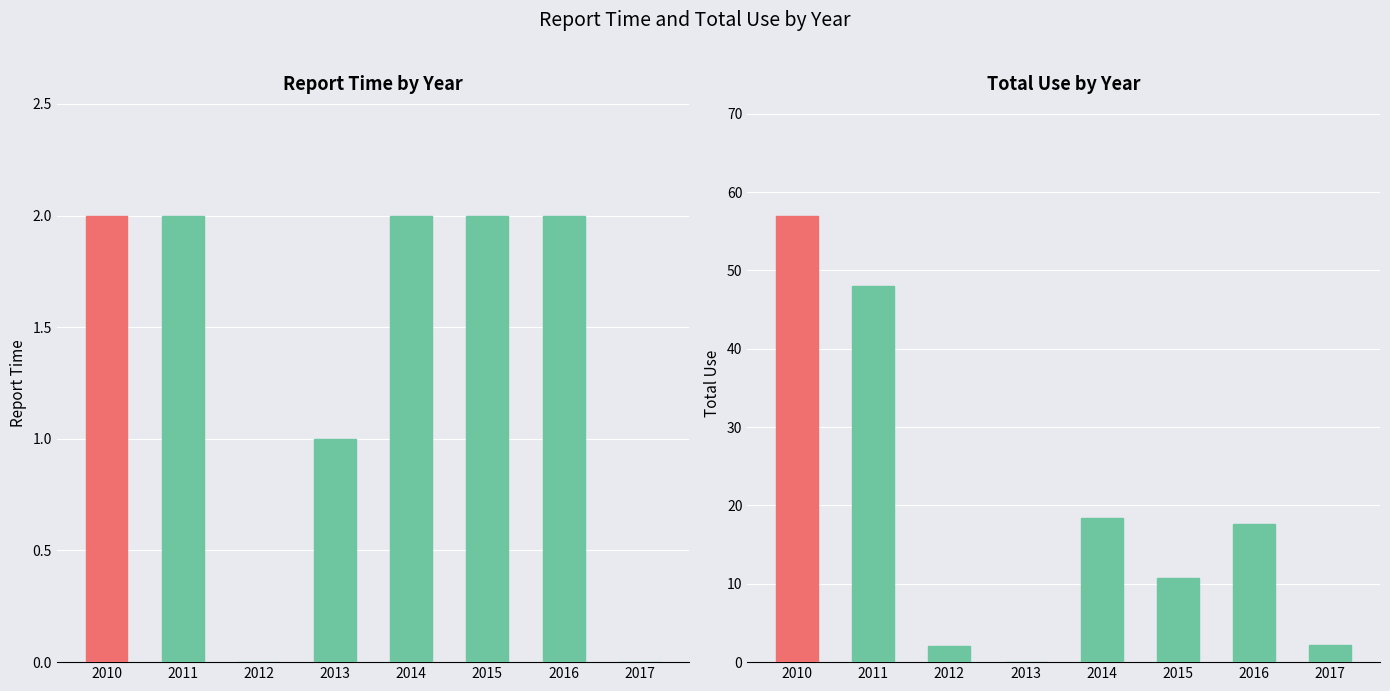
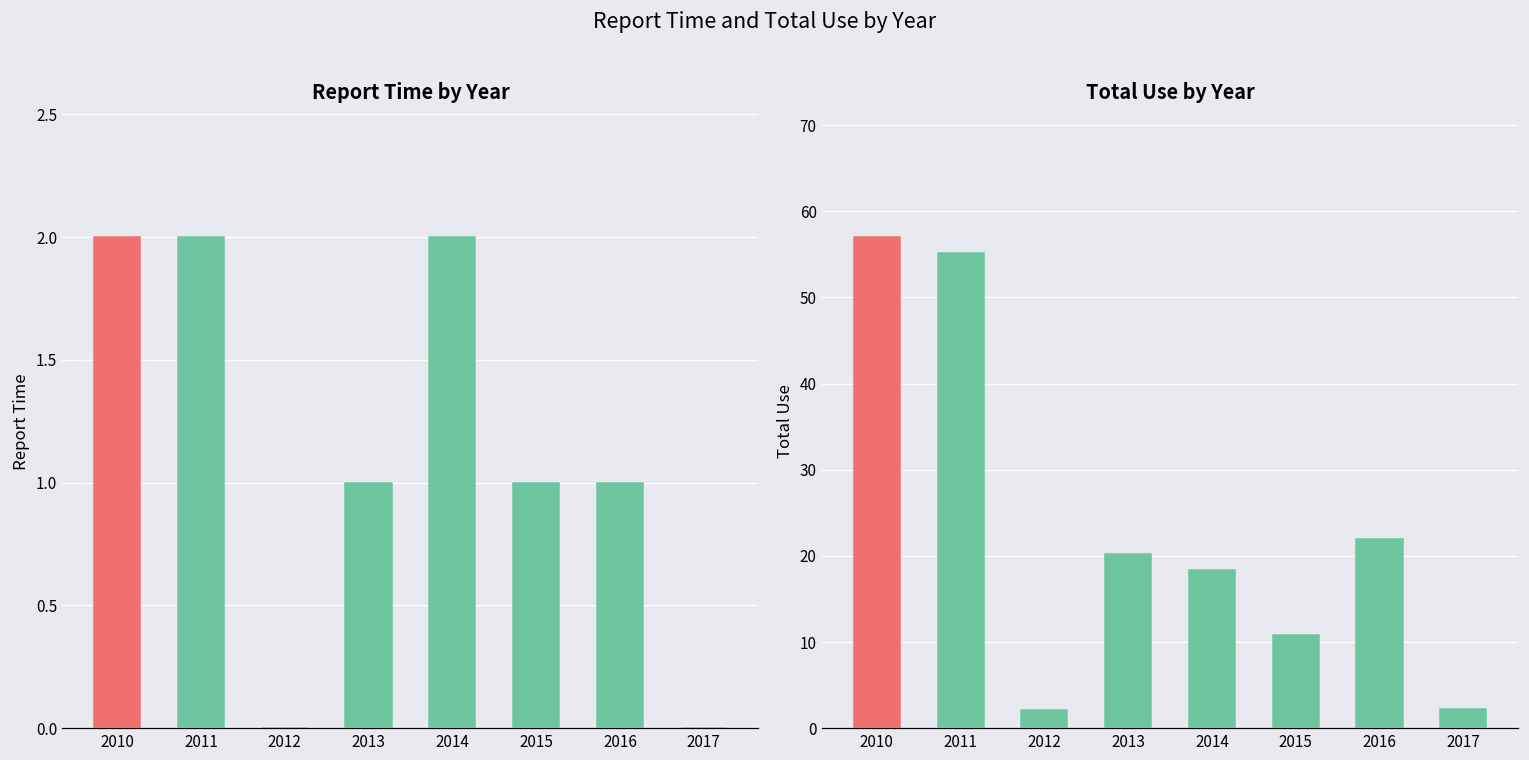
  {
    "Report Time by Year": {
      "2010": 2,
      "2011": 2,
      "2012": 0,
      "2013": 1,
      "2014": 2,
-     "2015": 2,
-     "2016": 2,
+     "2015": 1,
+     "2016": 1,
      "2017": 0
    },
    "Total Use by Year": {
      "2010": 57,
-     "2011": 48,
+     "2011": 55,
      "2012": 2,
-     "2013": 0,
+     "2013": 20,
      "2014": 18,
      "2015": 11,
-     "2016": 18,
+     "2016": 22,
      "2017": 2
    }
  }
